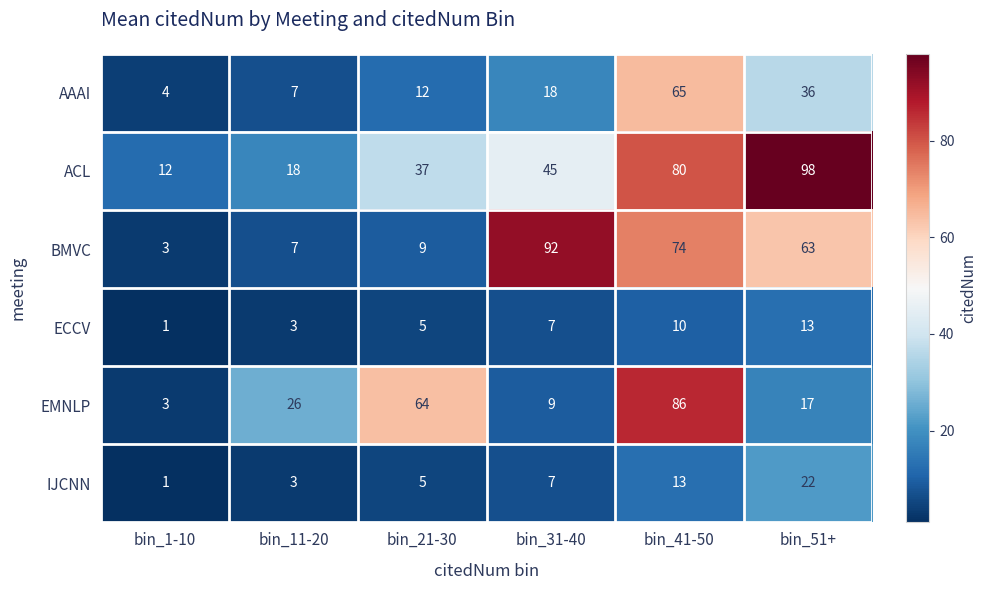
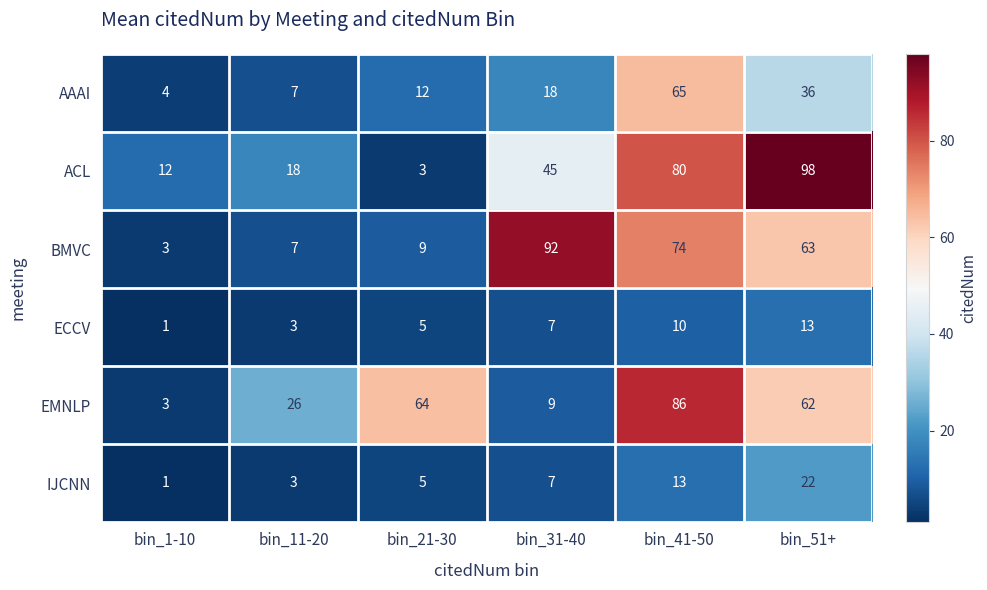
  {
    "AAAI": {
      "bin_1-10": 4,
      "bin_11-20": 7,
      "bin_21-30": 12,
      "bin_31-40": 18,
      "bin_41-50": 65,
      "bin_51+": 36
    },
    "ACL": {
      "bin_1-10": 12,
      "bin_11-20": 18,
-     "bin_21-30": 37,
+     "bin_21-30": 3,
      "bin_31-40": 45,
      "bin_41-50": 80,
      "bin_51+": 98
    },
    "BMVC": {
      "bin_1-10": 3,
      "bin_11-20": 7,
      "bin_21-30": 9,
      "bin_31-40": 92,
      "bin_41-50": 74,
      "bin_51+": 63
    },
    "ECCV": {
      "bin_1-10": 1,
      "bin_11-20": 3,
      "bin_21-30": 5,
      "bin_31-40": 7,
      "bin_41-50": 10,
      "bin_51+": 13
    },
    "EMNLP": {
      "bin_1-10": 3,
      "bin_11-20": 26,
      "bin_21-30": 64,
      "bin_31-40": 9,
      "bin_41-50": 86,
-     "bin_51+": 17
+     "bin_51+": 62
    },
    "IJCNN": {
      "bin_1-10": 1,
      "bin_11-20": 3,
      "bin_21-30": 5,
      "bin_31-40": 7,
      "bin_41-50": 13,
      "bin_51+": 22
    }
  }
